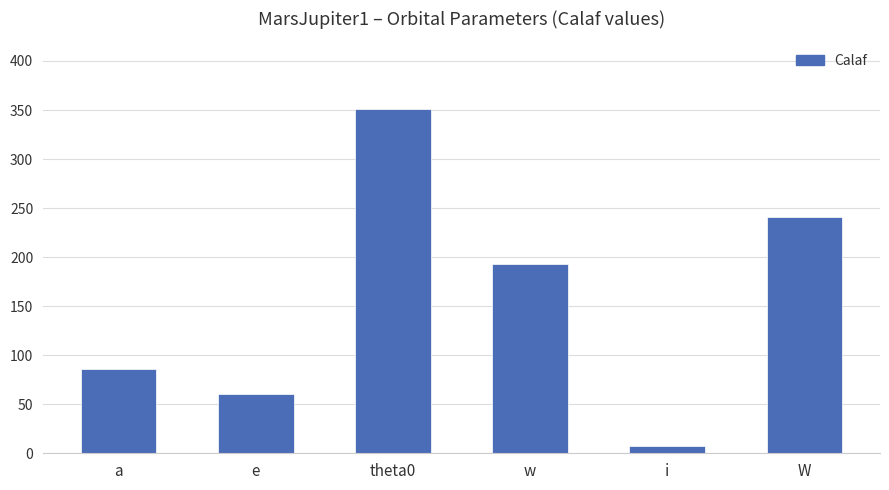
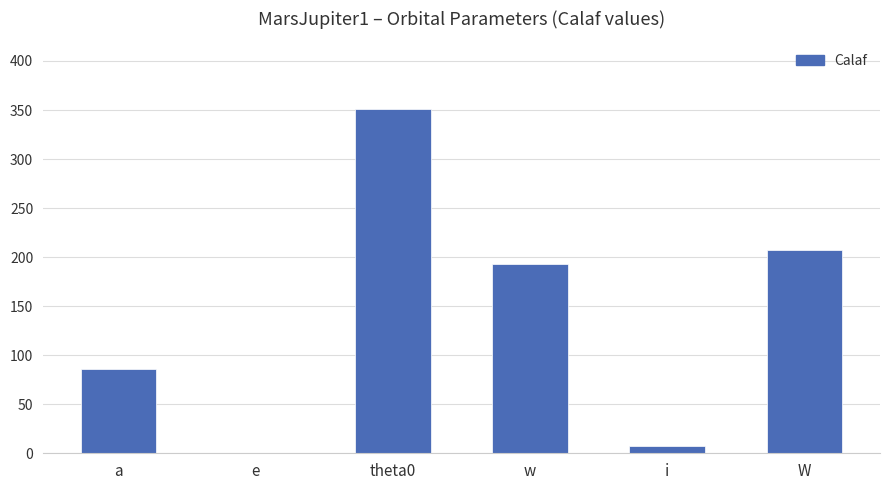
  {
    "a": 90,
-   "e": 60,
+   "e": 0,
    "theta0": 350,
    "w": 190,
    "i": 10,
-   "W": 240
+   "W": 210
  }
